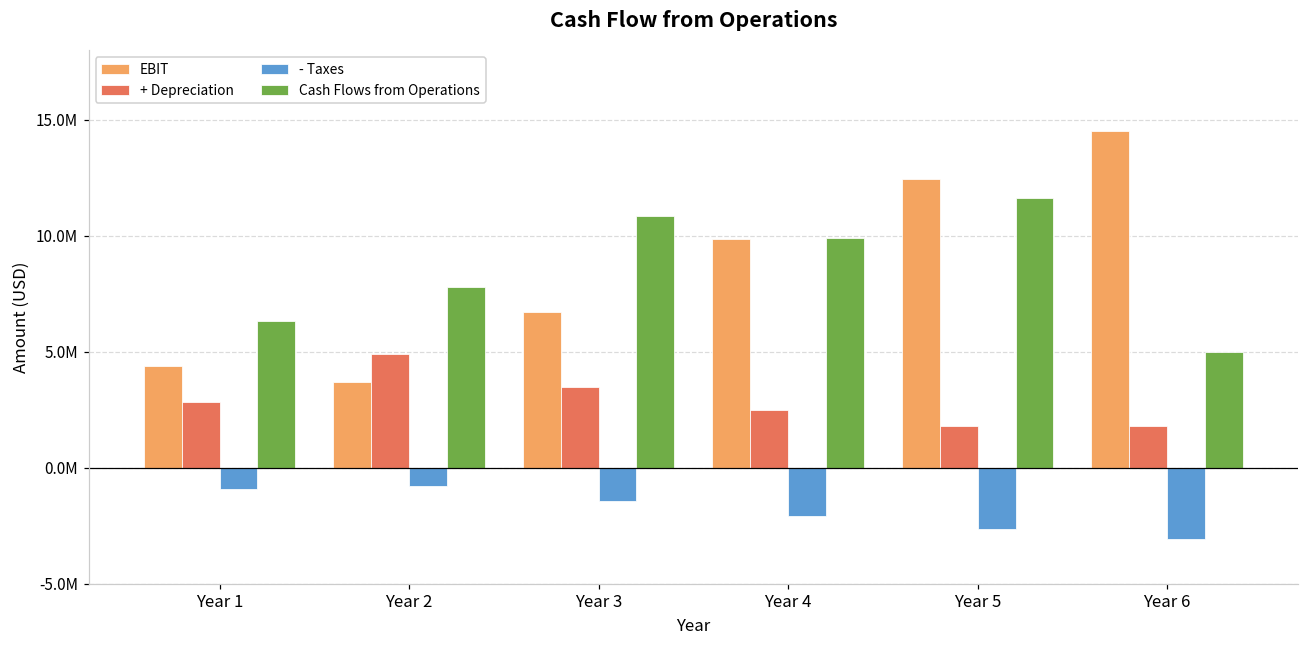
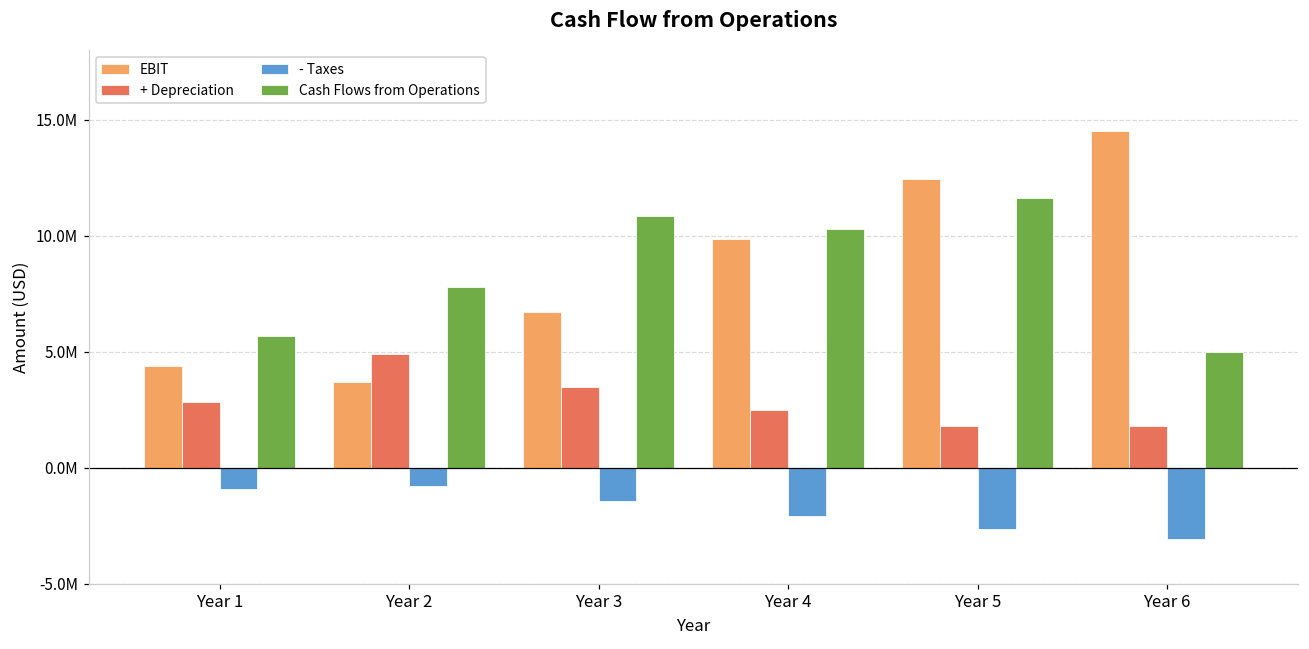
  {
    "- Taxes": {
      "Year 1": -900000,
      "Year 2": -800000,
      "Year 3": -1400000,
      "Year 4": -2100000,
      "Year 5": -2600000,
      "Year 6": -3100000
    },
    "Cash Flows from Operations": {
-     "Year 1": 6300000,
+     "Year 1": 5700000,
      "Year 2": 7800000,
      "Year 3": 10900000,
-     "Year 4": 9900000,
+     "Year 4": 10300000,
      "Year 5": 11600000,
      "Year 6": 5000000
    }
  }
